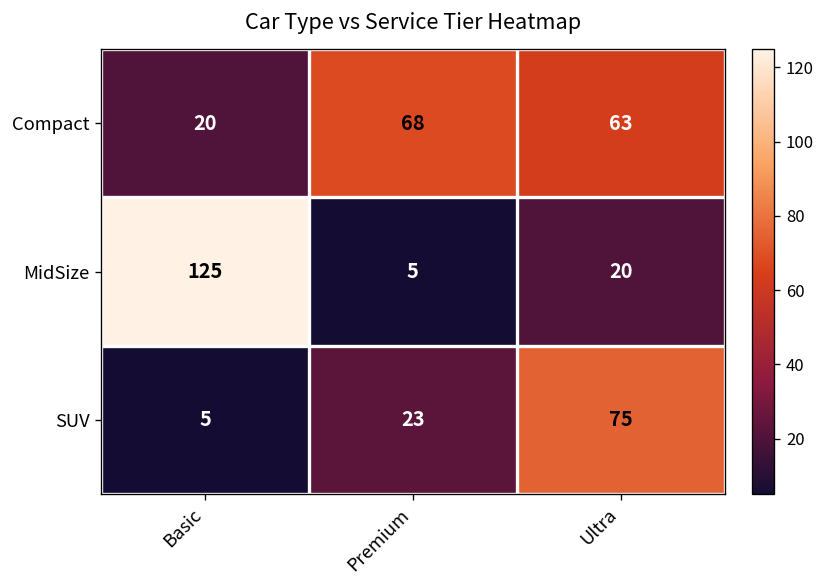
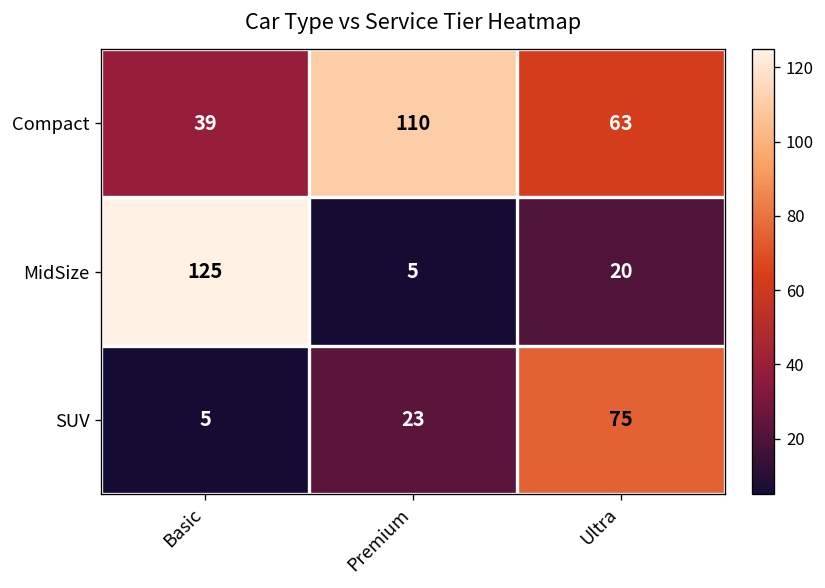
  {
    "Compact": {
-     "Basic": 20,
-     "Premium": 68,
+     "Basic": 39,
+     "Premium": 110,
      "Ultra": 63
    },
    "MidSize": {
      "Basic": 125,
      "Premium": 5,
      "Ultra": 20
    },
    "SUV": {
      "Basic": 5,
      "Premium": 23,
      "Ultra": 75
    }
  }
